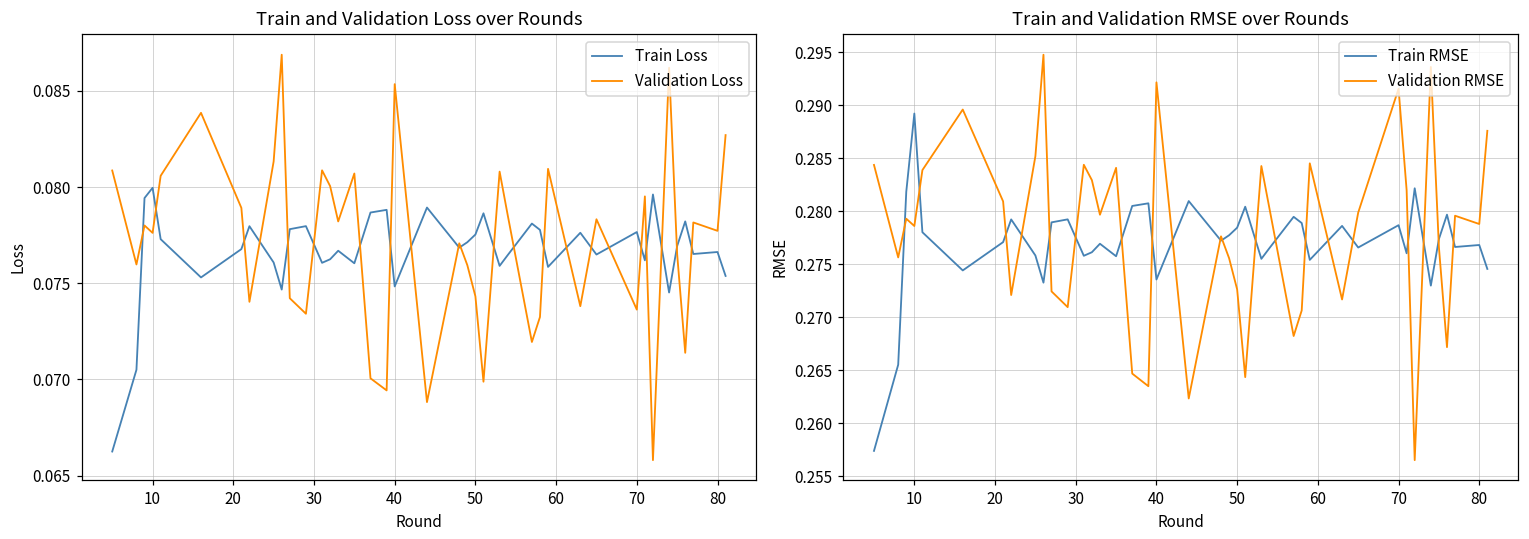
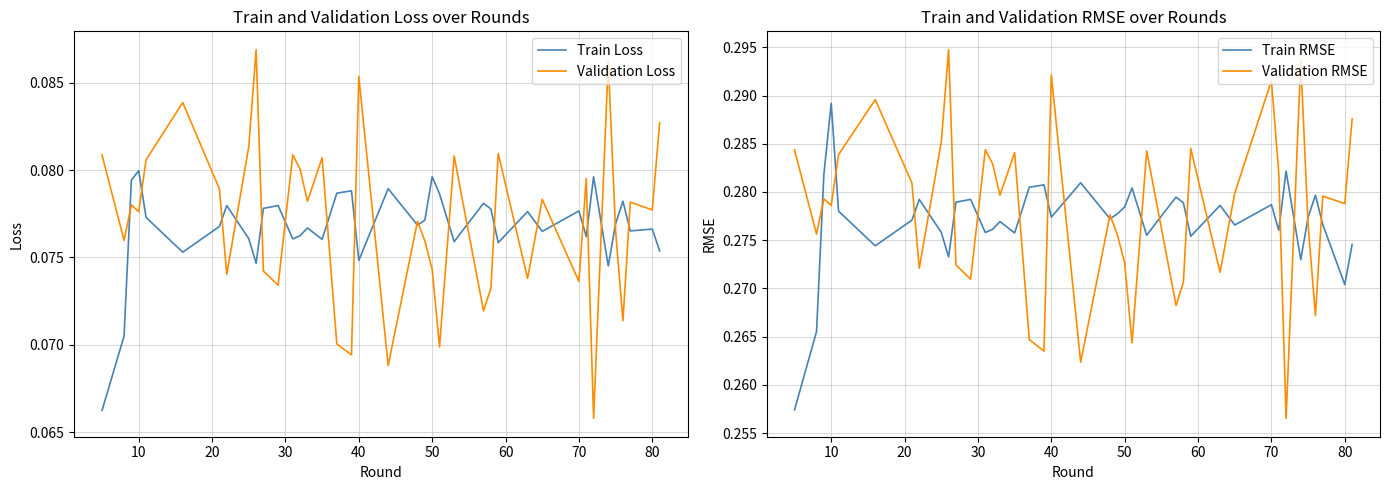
  {
    "Train and Validation Loss over Rounds": {
      "Train Loss": {
        "10": 0.0800,
        "40": 0.0748,
-       "50": 0.0775,
+       "50": 0.0796,
        "70": 0.0777,
        "80": 0.0766
      },
      "Validation Loss": {
        "10": 0.0776,
        "40": 0.0853,
        "50": 0.0743,
        "70": 0.0736,
        "80": 0.0777
      }
    },
    "Train and Validation RMSE over Rounds": {
      "Train RMSE": {
        "10": 0.289,
-       "40": 0.274,
+       "40": 0.277,
        "50": 0.278,
        "70": 0.279,
-       "80": 0.277
+       "80": 0.270
      },
      "Validation RMSE": {
        "10": 0.279,
        "40": 0.292,
        "50": 0.273,
        "80": 0.279
      }
    }
  }
